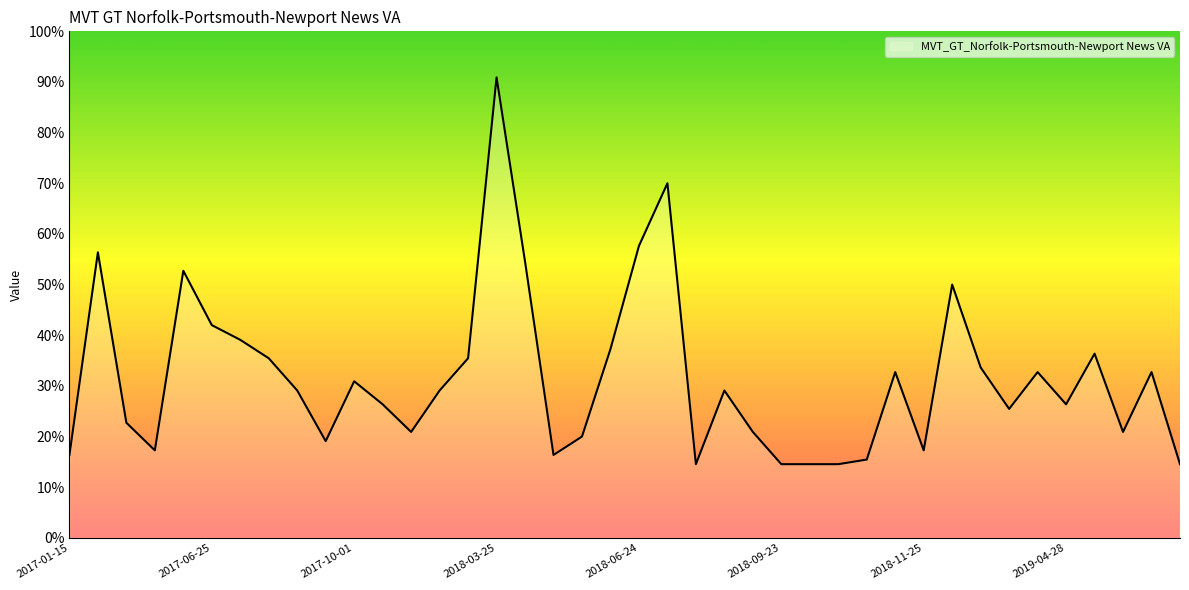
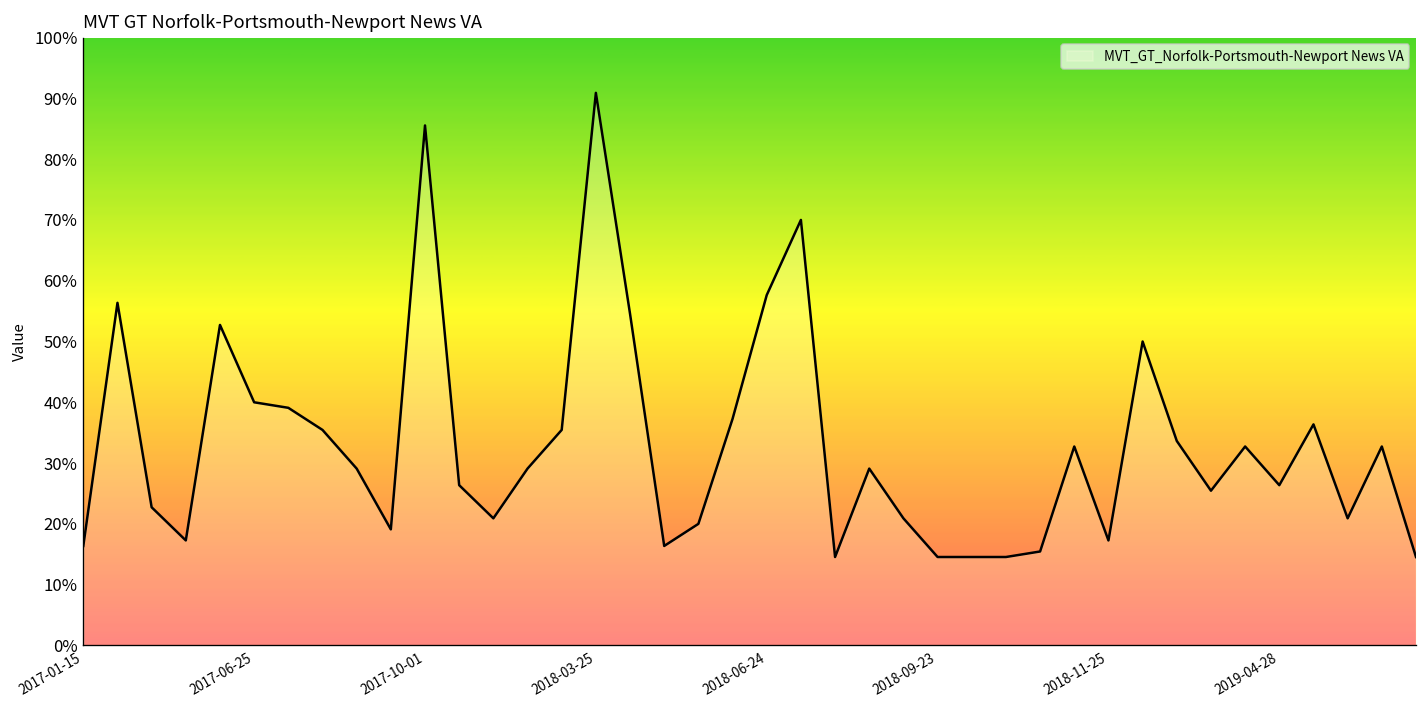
  {
    "2017-01-15": "16%",
-   "2017-06-25": "42%",
-   "2017-10-01": "31%",
+   "2017-06-25": "40%",
+   "2017-10-01": "86%",
    "2018-03-25": "91%",
    "2018-06-24": "58%",
    "2018-09-23": "15%",
    "2018-11-25": "17%",
    "2019-04-28": "26%"
  }
